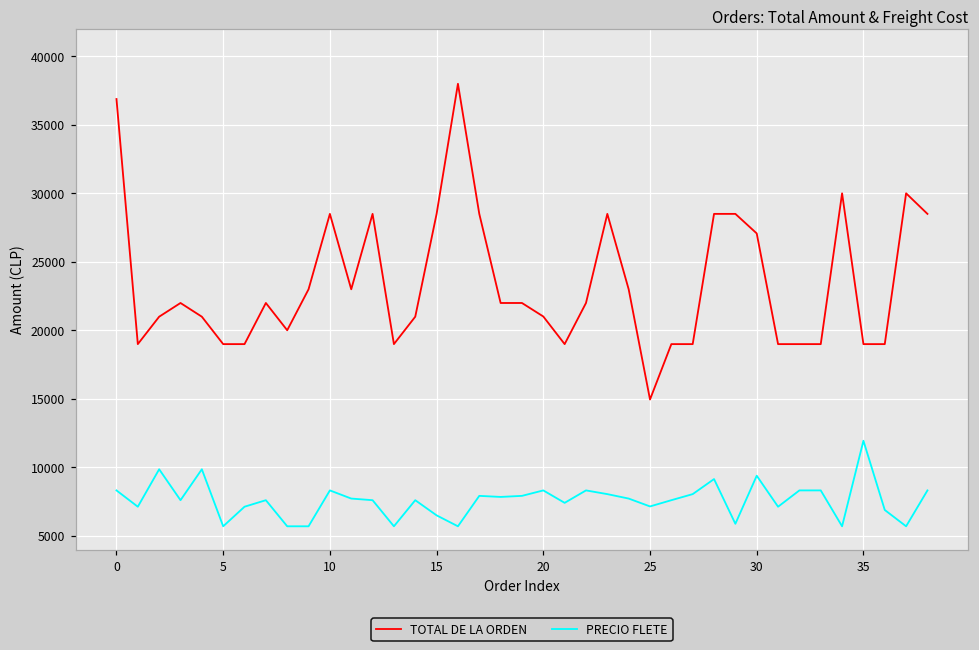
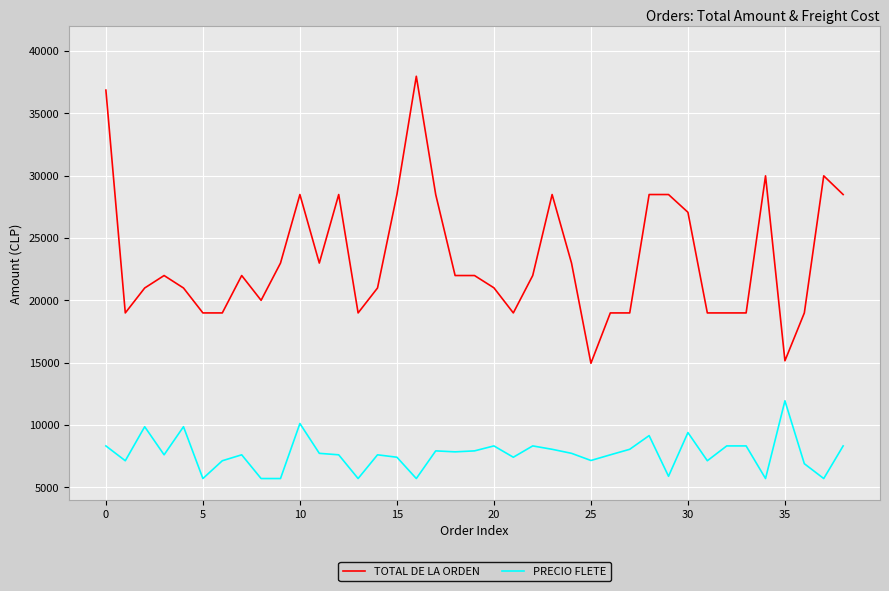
  {
    "TOTAL DE LA ORDEN": {
      "0": 36900,
      "5": 19000,
      "10": 28500,
      "15": 28500,
      "20": 21000,
      "25": 14900,
      "30": 27100,
-     "35": 19000
+     "35": 15100
    },
    "PRECIO FLETE": {
      "0": 8300,
      "5": 5700,
-     "10": 8300,
-     "15": 6500,
+     "10": 10100,
+     "15": 7400,
      "20": 8300,
      "25": 7100,
      "30": 9400,
      "35": 11900
    }
  }
